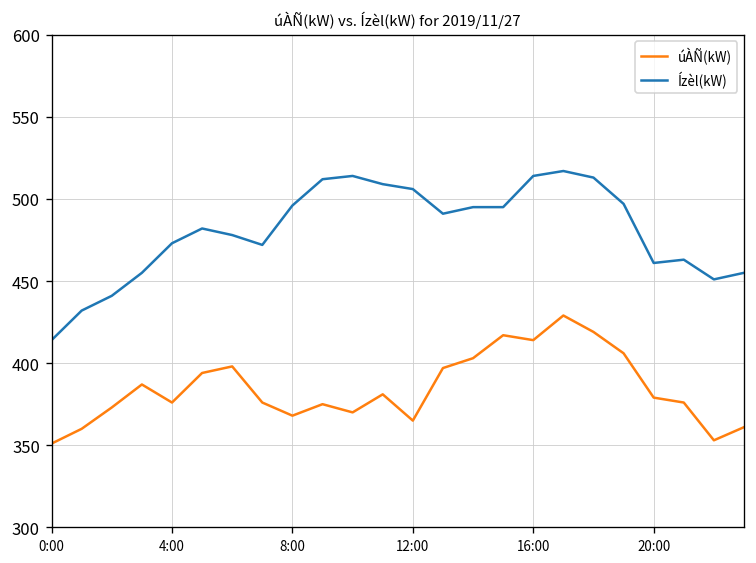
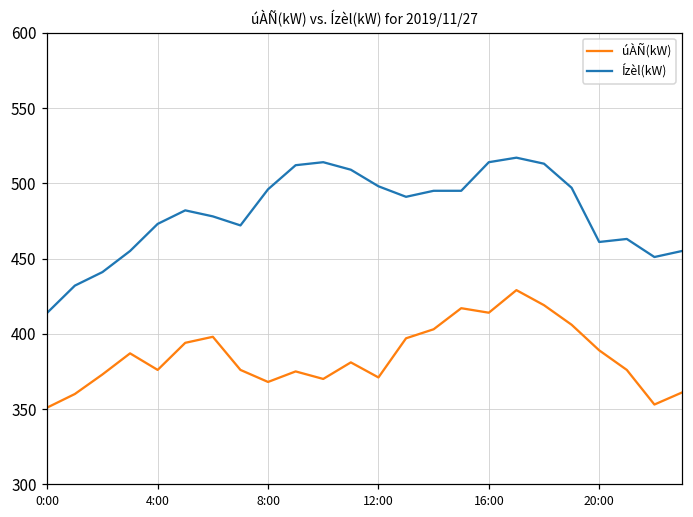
  {
    "úÀÑ(kW)": {
      "0:00": 351,
      "4:00": 376,
      "8:00": 368,
-     "12:00": 365,
+     "12:00": 371,
      "16:00": 414,
-     "20:00": 379
+     "20:00": 389
    },
    "Ízèl(kW)": {
      "0:00": 414,
      "4:00": 473,
      "8:00": 496,
-     "12:00": 506,
+     "12:00": 498,
      "16:00": 514,
      "20:00": 461
    }
  }
